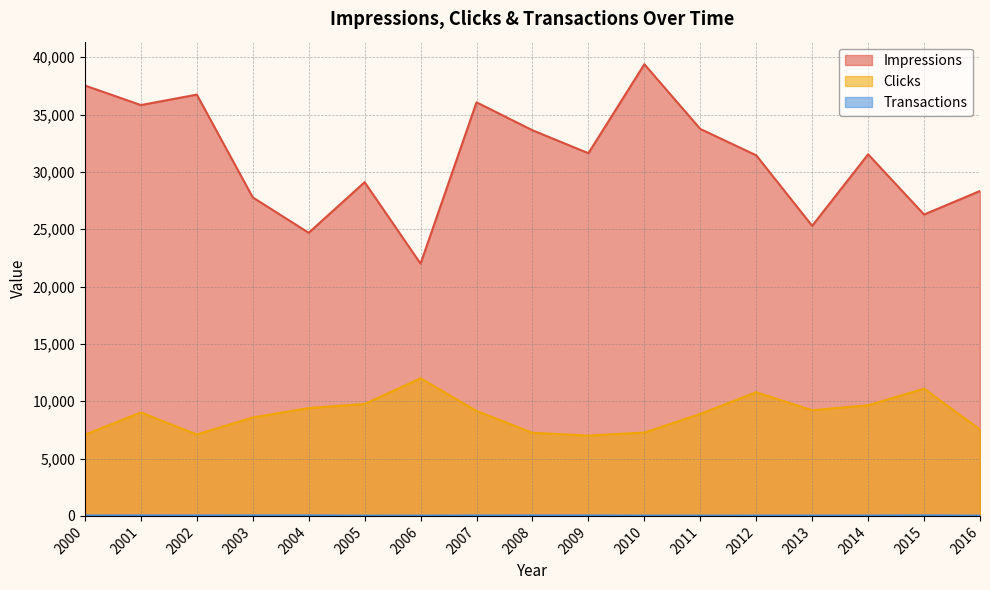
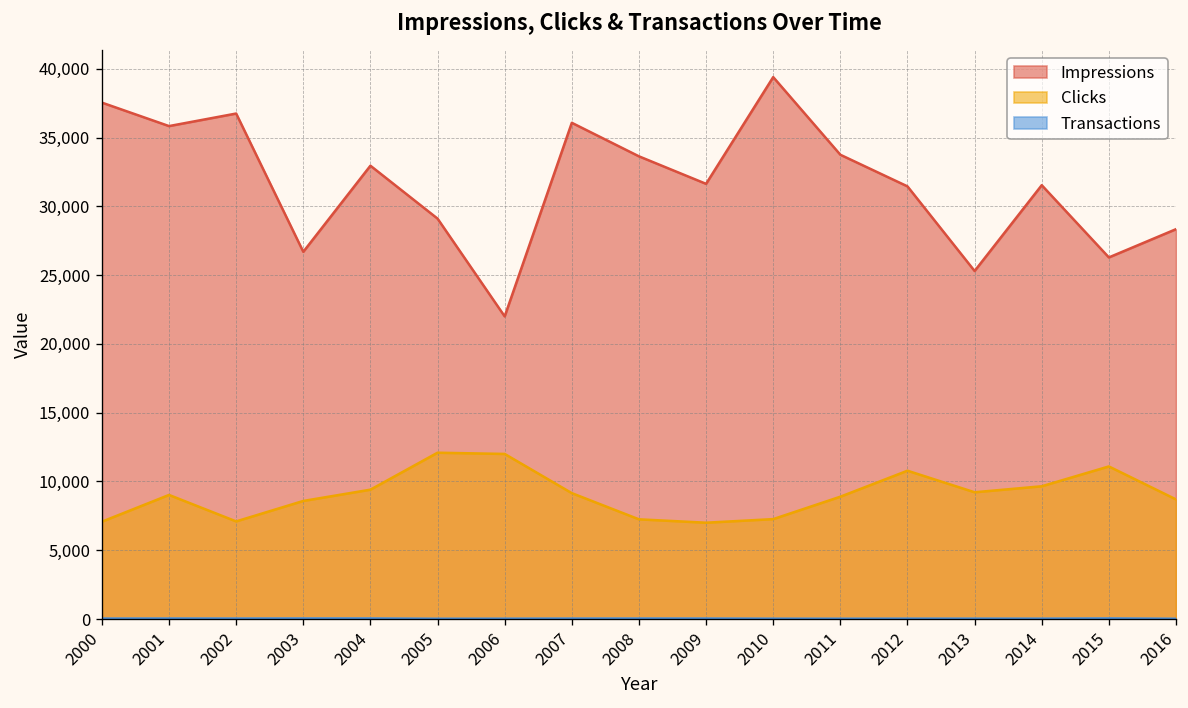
  {
    "Impressions": {
      "2000": "37,500",
      "2001": "35,800",
      "2002": "36,700",
-     "2003": "27,800",
-     "2004": "24,700",
+     "2003": "26,700",
+     "2004": "33,000",
      "2005": "29,100",
      "2006": "22,000",
      "2007": "36,100",
      "2008": "33,600",
      "2009": "31,600",
      "2010": "39,400",
      "2011": "33,700",
      "2012": "31,500",
      "2013": "25,300",
      "2014": "31,500",
      "2015": "26,300",
      "2016": "28,300"
    },
    "Clicks": {
      "2000": "7,100",
      "2001": "9,000",
      "2002": "7,100",
      "2003": "8,600",
      "2004": "9,400",
-     "2005": "9,800",
+     "2005": "12,100",
      "2006": "12,000",
      "2007": "9,200",
      "2008": "7,300",
      "2009": "7,000",
      "2010": "7,300",
      "2011": "8,900",
      "2012": "10,800",
      "2013": "9,200",
      "2014": "9,700",
      "2015": "11,100",
-     "2016": "7,500"
+     "2016": "8,700"
    },
    "Transactions": {
      "2000": "0",
      "2001": "0",
      "2002": "0",
      "2003": "0",
      "2004": "0",
      "2005": "0",
      "2006": "0",
      "2007": "0",
      "2008": "0",
      "2009": "0",
      "2010": "0",
      "2011": "0",
      "2012": "0",
      "2013": "0",
      "2014": "0",
      "2015": "0",
      "2016": "0"
    }
  }
